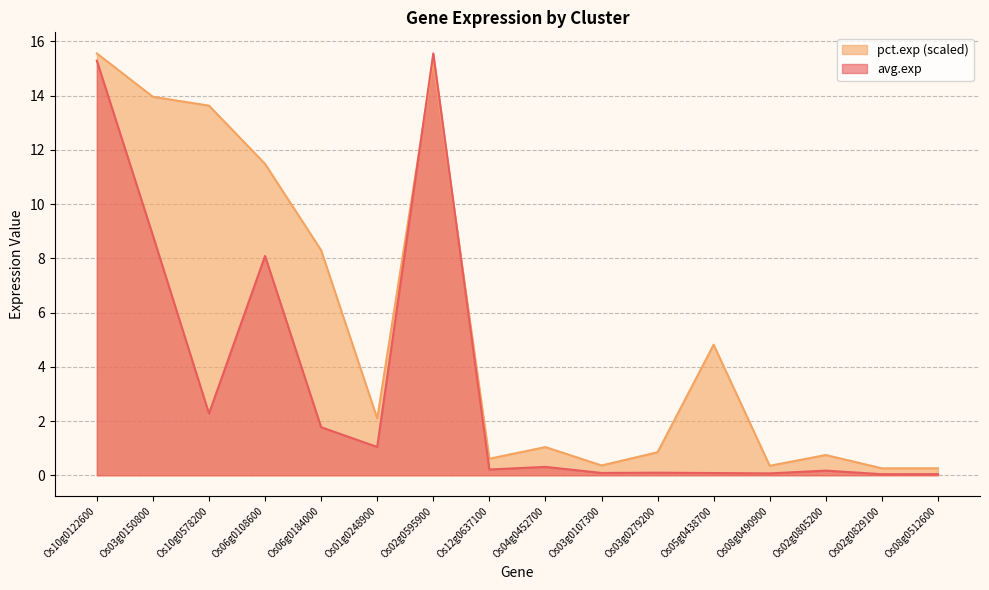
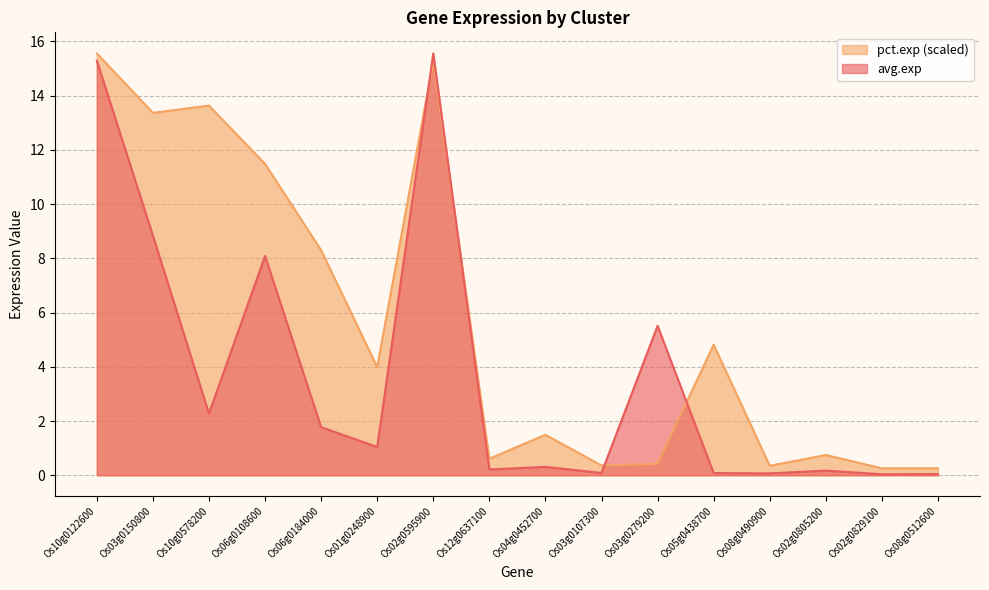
  {
    "pct.exp (scaled)": {
      "Os10g0122600": 15.6,
-     "Os03g0150800": 14.0,
+     "Os03g0150800": 13.4,
      "Os10g0578200": 13.6,
      "Os06g0108600": 11.5,
      "Os06g0184000": 8.3,
-     "Os01g0248900": 2.1,
+     "Os01g0248900": 4.0,
      "Os02g0595900": 15.3,
      "Os12g0637100": 0.6,
-     "Os04g0452700": 1.0,
+     "Os04g0452700": 1.5,
      "Os03g0107300": 0.4,
-     "Os03g0279200": 0.8,
+     "Os03g0279200": 0.4,
      "Os05g0438700": 4.8,
      "Os08g0490900": 0.4,
      "Os02g0805200": 0.7,
      "Os02g0829100": 0.3,
      "Os08g0512600": 0.3
    },
    "avg.exp": {
      "Os10g0122600": 15.3,
      "Os03g0150800": 8.8,
      "Os10g0578200": 2.3,
      "Os06g0108600": 8.1,
      "Os06g0184000": 1.8,
      "Os01g0248900": 1.0,
      "Os02g0595900": 15.6,
      "Os12g0637100": 0.2,
      "Os04g0452700": 0.3,
      "Os03g0107300": 0.1,
-     "Os03g0279200": 0.1,
+     "Os03g0279200": 5.5,
      "Os05g0438700": 0.1,
      "Os08g0490900": 0.1,
      "Os02g0805200": 0.2,
      "Os02g0829100": 0.0,
      "Os08g0512600": 0.0
    }
  }
